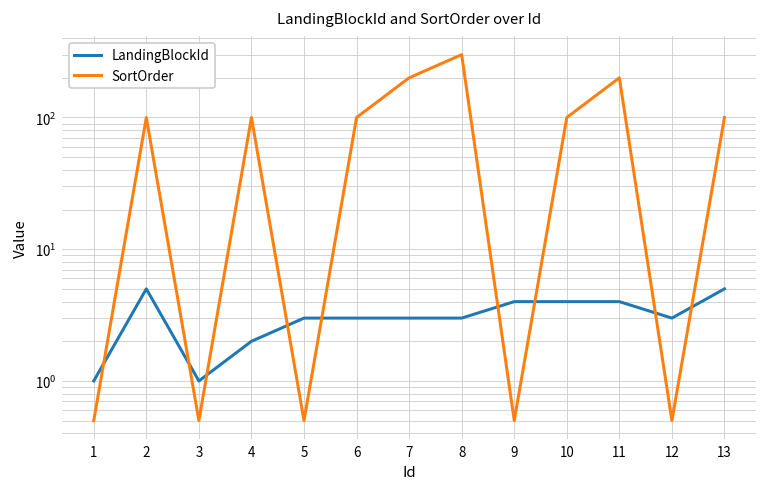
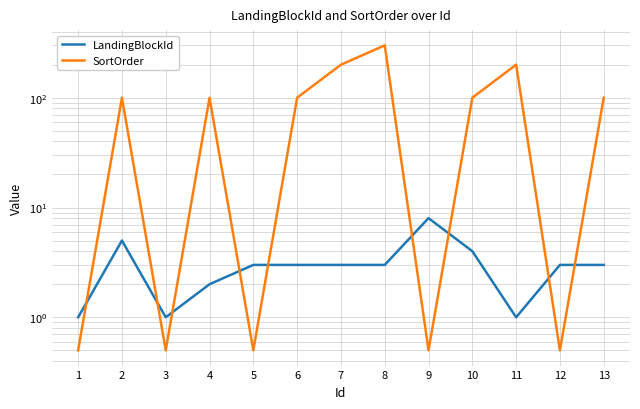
  {
    "LandingBlockId": {
      "1": 1,
      "2": 5,
      "3": 1,
      "4": 2,
      "5": 3,
      "6": 3,
      "7": 3,
      "8": 3,
-     "9": 4,
+     "9": 8,
      "10": 4,
-     "11": 4,
+     "11": 1,
      "12": 3,
-     "13": 5
+     "13": 3
    },
    "SortOrder": {
      "1": 0.5,
      "2": 100,
      "3": 0.5,
      "4": 100,
      "5": 0.5,
      "6": 100,
      "7": 200,
      "8": 300,
      "9": 0.5,
      "10": 100,
      "11": 200,
      "12": 0.5,
      "13": 100
    }
  }
